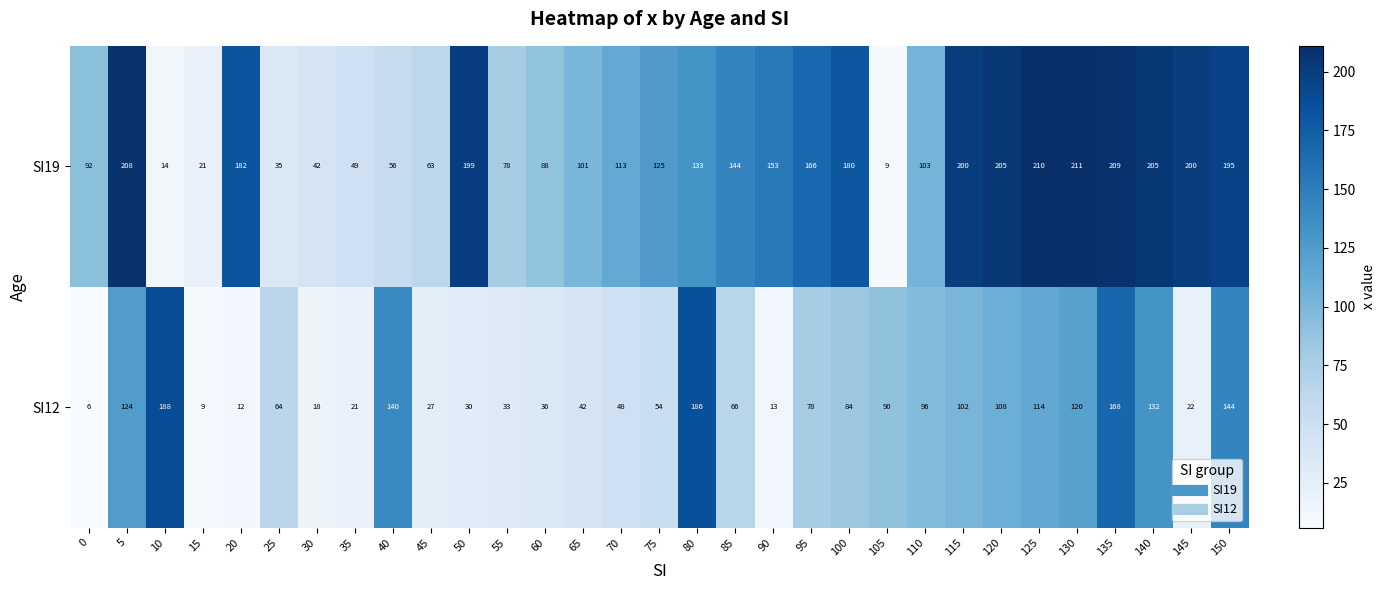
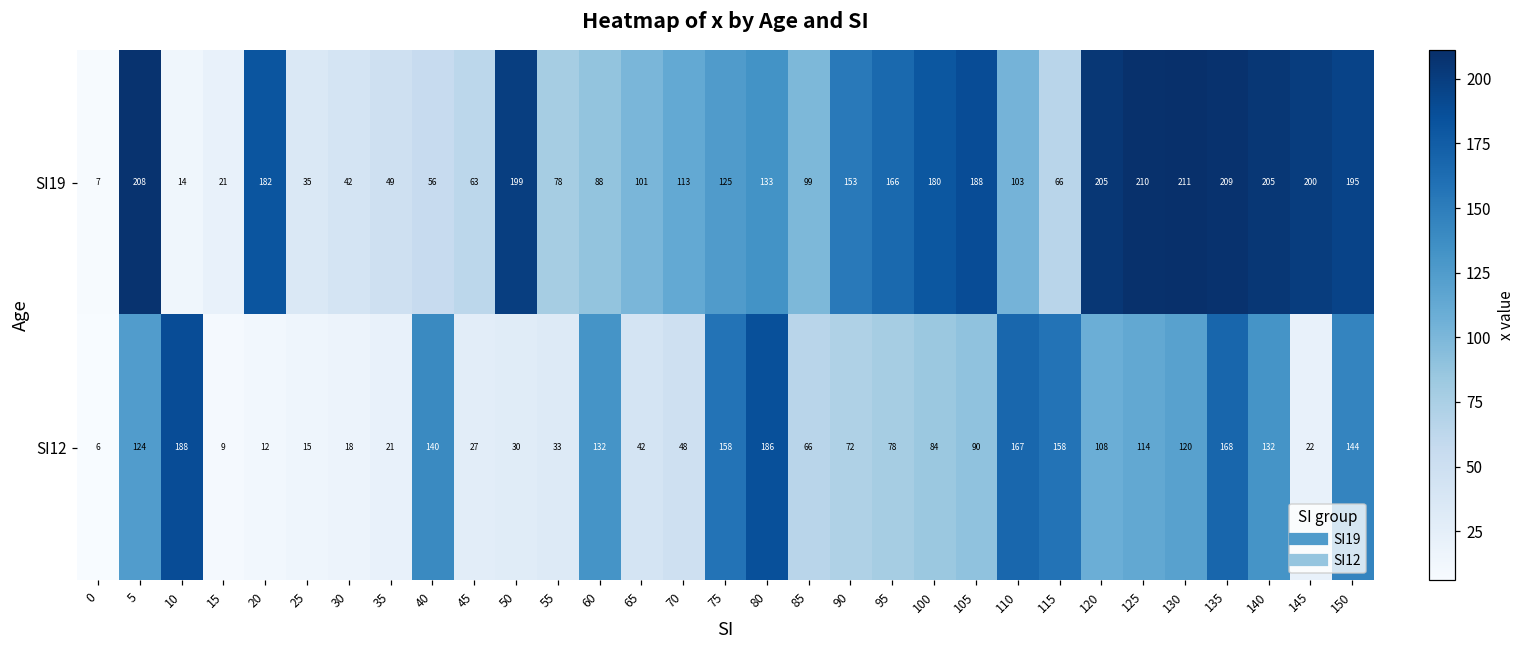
  {
    "SI19": {
-     "0": 92,
+     "0": 7,
      "5": 208,
      "10": 14,
      "15": 21,
      "20": 182,
      "25": 35,
      "30": 42,
      "35": 49,
      "40": 56,
      "45": 63,
      "50": 199,
      "55": 78,
      "60": 88,
      "65": 101,
      "70": 113,
      "75": 125,
      "80": 133,
-     "85": 144,
+     "85": 99,
      "90": 153,
      "95": 166,
      "100": 180,
-     "105": 9,
+     "105": 188,
      "110": 103,
-     "115": 200,
+     "115": 66,
      "120": 205,
      "125": 210,
      "130": 211,
      "135": 209,
      "140": 205,
      "145": 200,
      "150": 195
    },
    "SI12": {
      "0": 6,
      "5": 124,
      "10": 188,
      "15": 9,
      "20": 12,
-     "25": 64,
+     "25": 15,
      "30": 18,
      "35": 21,
      "40": 140,
      "45": 27,
      "50": 30,
      "55": 33,
-     "60": 36,
+     "60": 132,
      "65": 42,
      "70": 48,
-     "75": 54,
+     "75": 158,
      "80": 186,
      "85": 66,
-     "90": 13,
+     "90": 72,
      "95": 78,
      "100": 84,
      "105": 90,
-     "110": 96,
-     "115": 102,
+     "110": 167,
+     "115": 158,
      "120": 108,
      "125": 114,
      "130": 120,
      "135": 168,
      "140": 132,
      "145": 22,
      "150": 144
    }
  }
